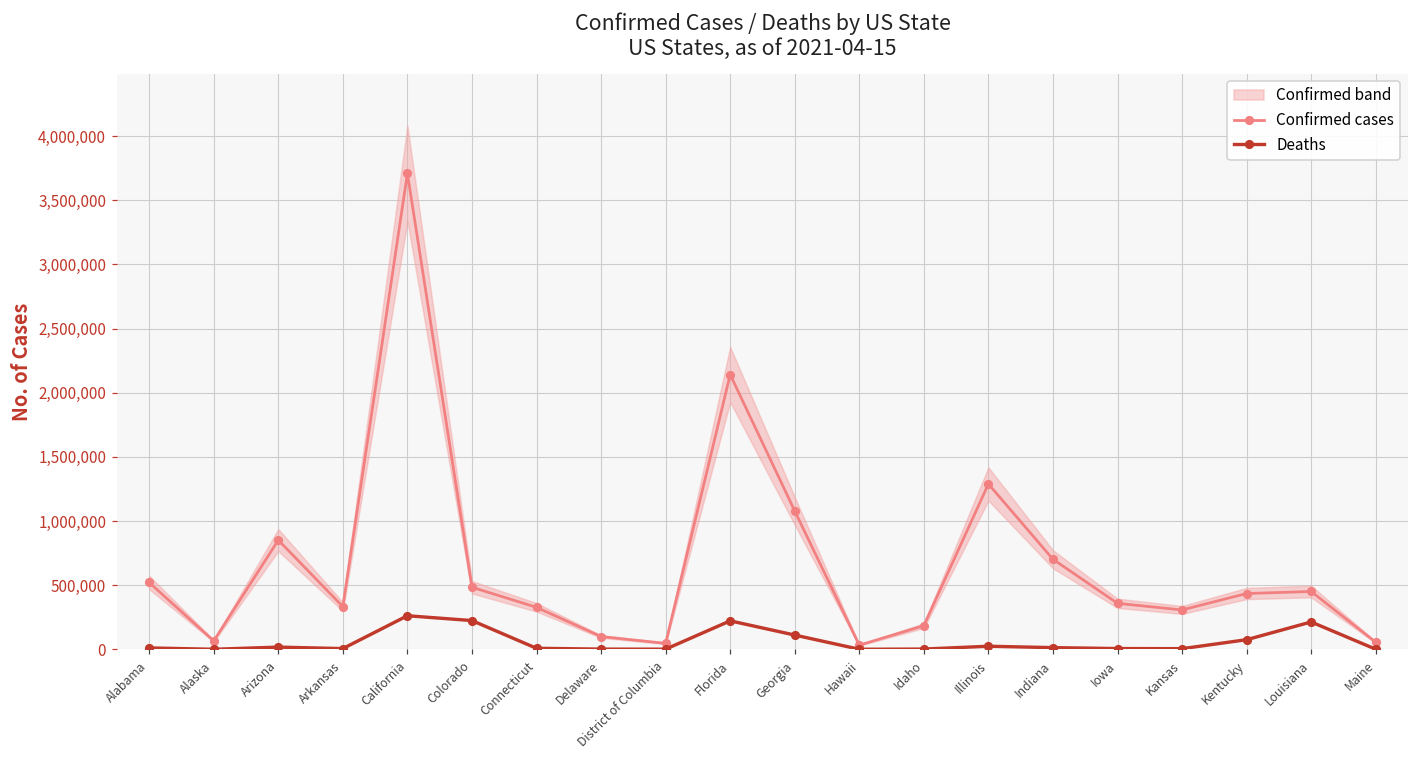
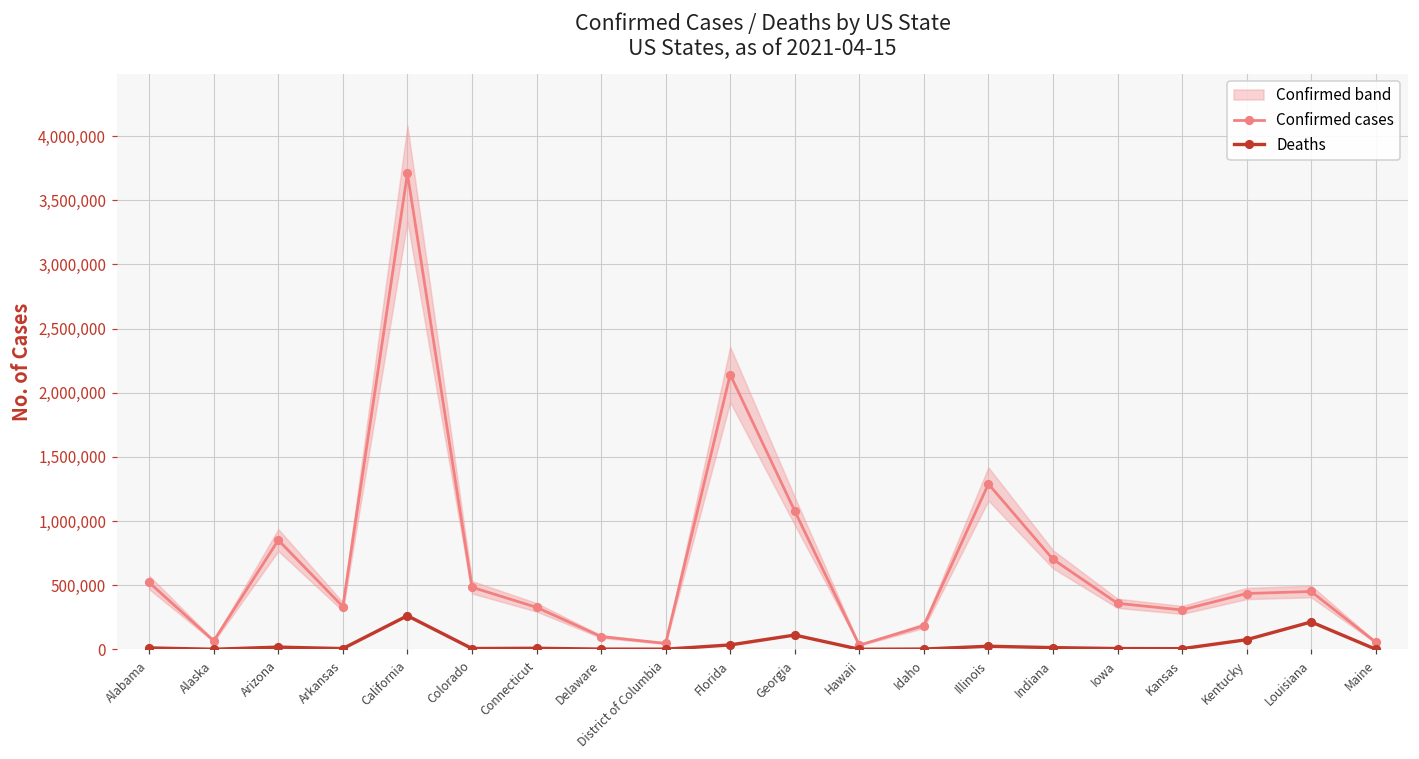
  {
    "Deaths": {
      "Alabama": "10,000",
      "Alaska": "0",
      "Arizona": "20,000",
      "Arkansas": "10,000",
      "California": "260,000",
-     "Colorado": "220,000",
+     "Colorado": "10,000",
      "Connecticut": "10,000",
      "Delaware": "0",
      "District of Columbia": "0",
-     "Florida": "220,000",
+     "Florida": "30,000",
      "Georgia": "110,000",
      "Hawaii": "0",
      "Idaho": "0",
      "Illinois": "20,000",
      "Indiana": "10,000",
      "Iowa": "10,000",
      "Kansas": "0",
      "Kentucky": "70,000",
      "Louisiana": "210,000",
      "Maine": "0"
    }
  }
